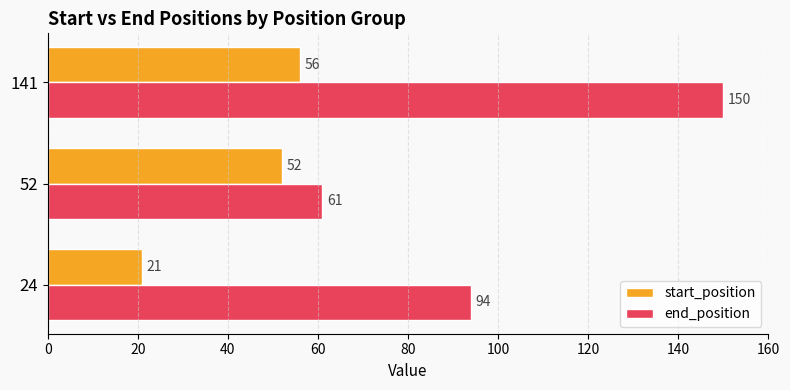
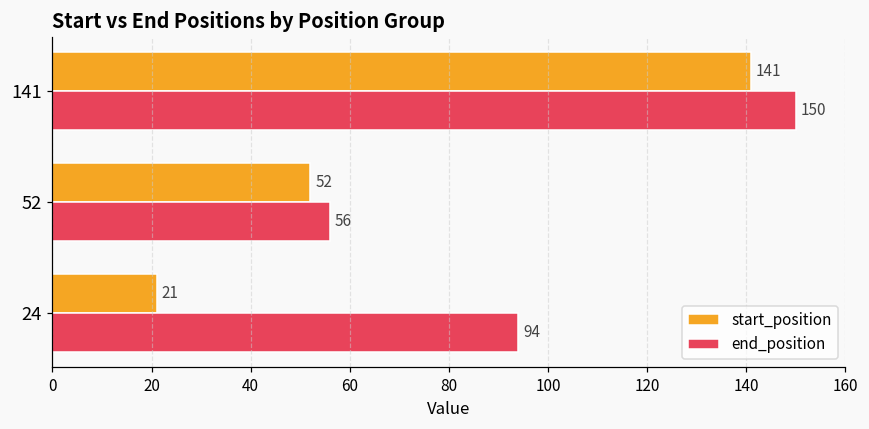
  {
    "start_position": {
-     "141": 56,
+     "141": 141,
      "52": 52,
      "24": 21
    },
    "end_position": {
      "141": 150,
-     "52": 61,
+     "52": 56,
      "24": 94
    }
  }
